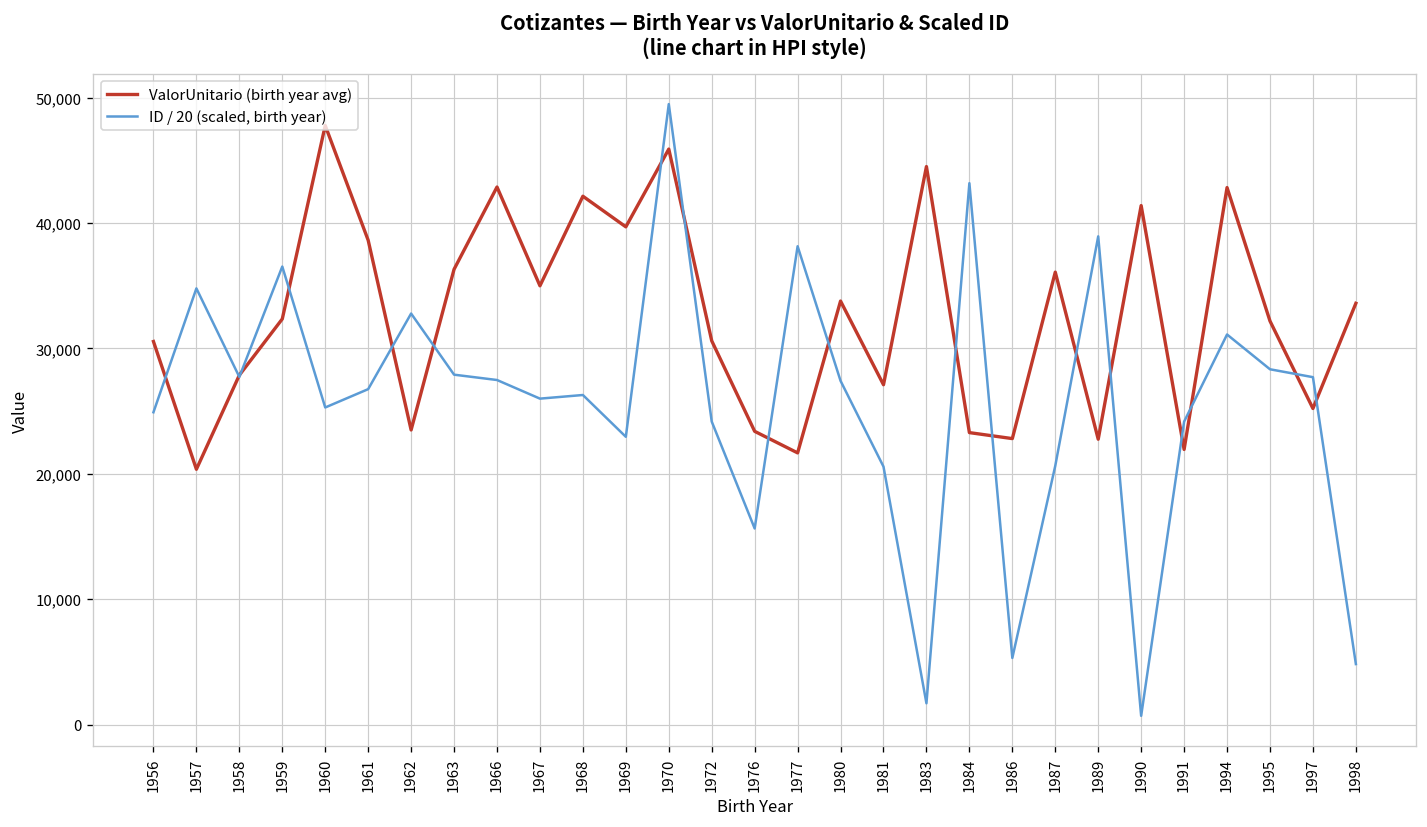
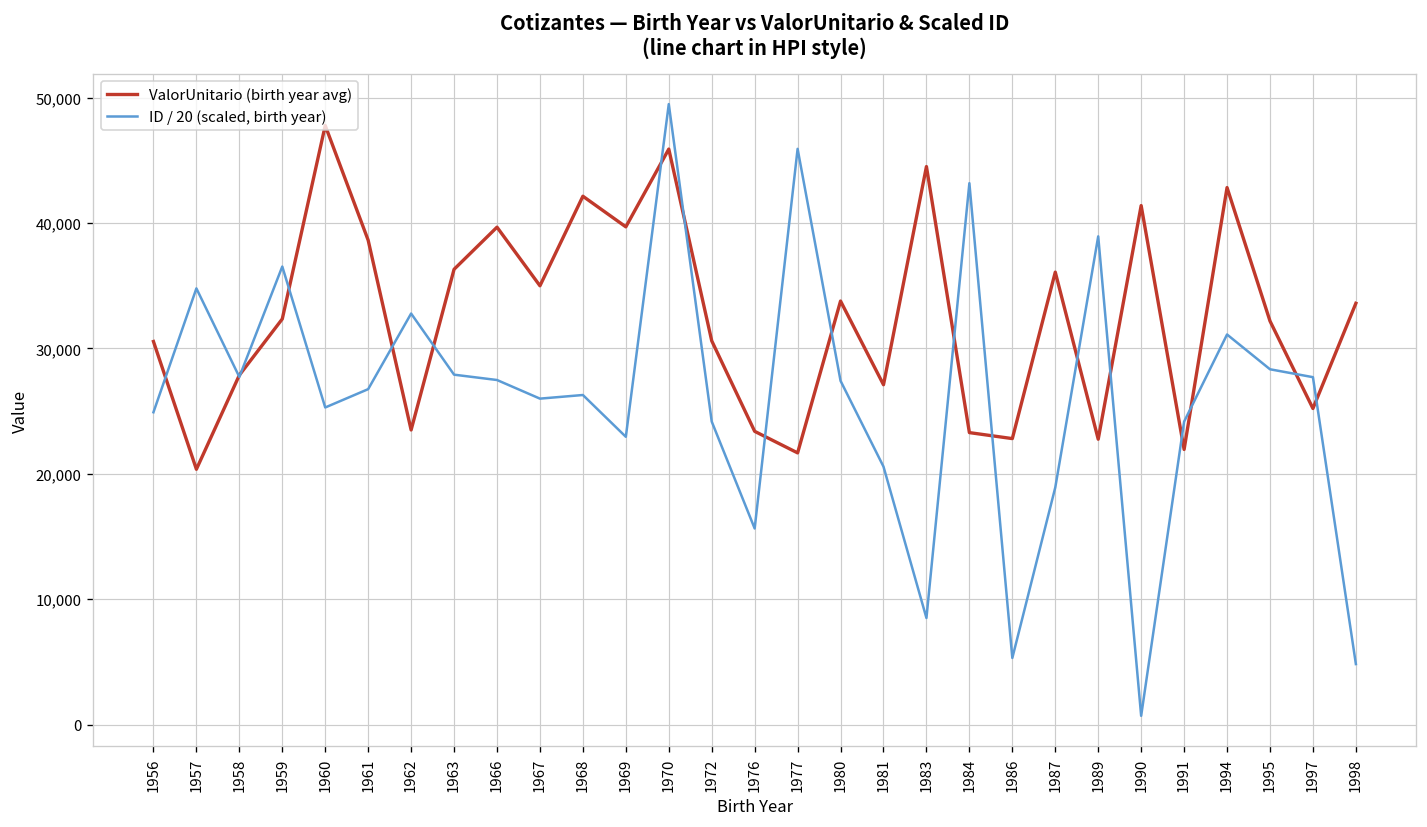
  {
    "ValorUnitario (birth year avg)": {
      "1956": "30,600",
      "1957": "20,400",
      "1959": "32,400",
      "1961": "38,600",
      "1962": "23,500",
      "1963": "36,300",
-     "1966": "42,900",
+     "1966": "39,700",
      "1967": "35,000",
      "1968": "42,100",
      "1969": "39,700",
      "1970": "45,900",
      "1972": "30,600",
      "1976": "23,400",
      "1977": "21,700",
      "1980": "33,800",
      "1981": "27,100",
      "1983": "44,500",
      "1984": "23,300",
      "1986": "22,800",
      "1987": "36,100",
      "1989": "22,800",
      "1990": "41,400",
      "1991": "21,900",
      "1994": "42,800",
      "1995": "32,200",
      "1997": "25,200",
      "1998": "33,600"
    },
    "ID / 20 (scaled, birth year)": {
      "1956": "24,900",
      "1957": "34,800",
      "1959": "36,500",
      "1960": "25,300",
      "1961": "26,800",
      "1962": "32,800",
      "1963": "27,900",
      "1966": "27,500",
      "1967": "26,000",
      "1968": "26,300",
      "1969": "23,000",
      "1970": "49,500",
      "1972": "24,200",
      "1976": "15,600",
-     "1977": "38,200",
+     "1977": "45,900",
      "1980": "27,400",
      "1981": "20,600",
-     "1983": "1,700",
+     "1983": "8,500",
      "1984": "43,200",
      "1986": "5,300",
-     "1987": "20,600",
+     "1987": "18,900",
      "1989": "38,900",
      "1990": "700",
      "1991": "24,200",
      "1994": "31,100",
      "1995": "28,300",
      "1997": "27,700",
      "1998": "4,800"
    }
  }
